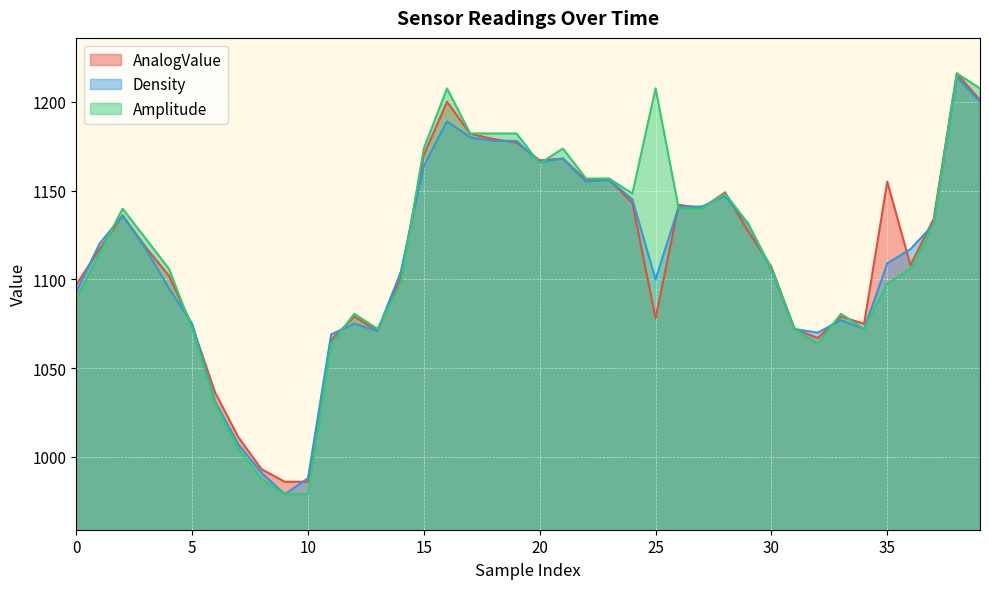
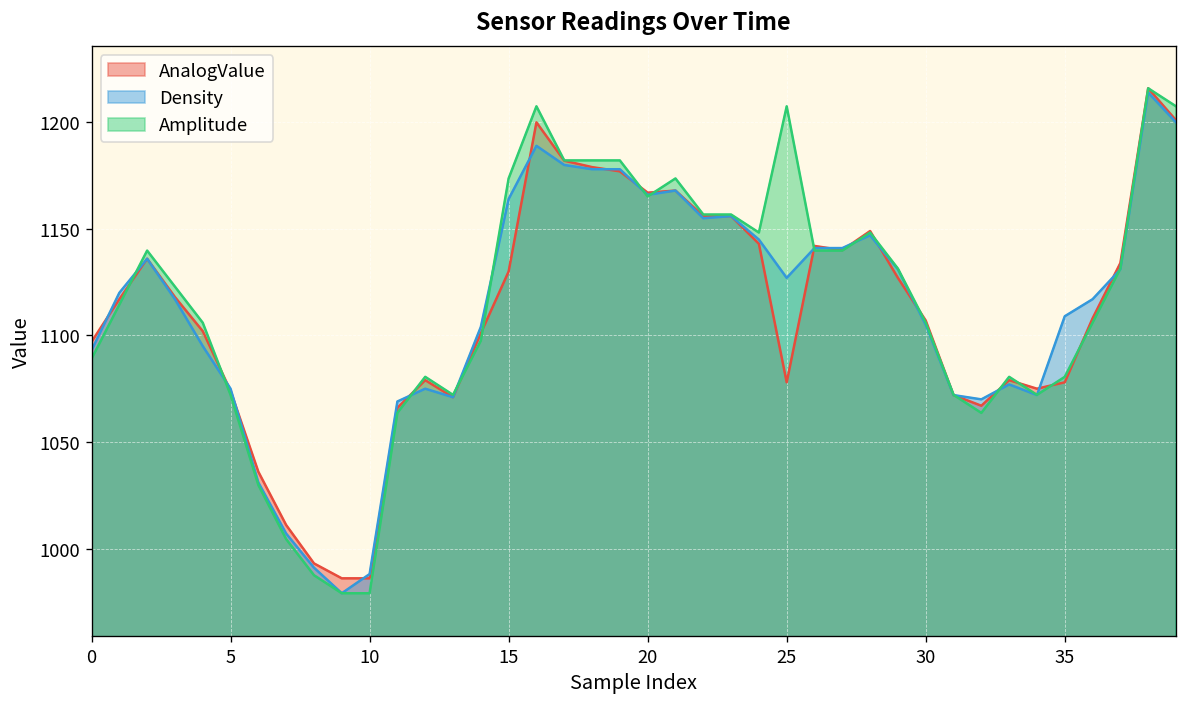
  {
    "AnalogValue": {
      "0": 1097,
      "10": 986,
-     "15": 1170,
+     "15": 1130,
      "25": 1078,
-     "35": 1155
+     "35": 1078
    },
    "Density": {
      "0": 1093,
      "10": 988,
      "15": 1164,
-     "25": 1100,
+     "25": 1127,
      "35": 1109
    },
    "Amplitude": {
      "0": 1089,
      "5": 1072,
      "10": 979,
      "15": 1174,
      "25": 1208,
-     "35": 1098
+     "35": 1081
    }
  }
